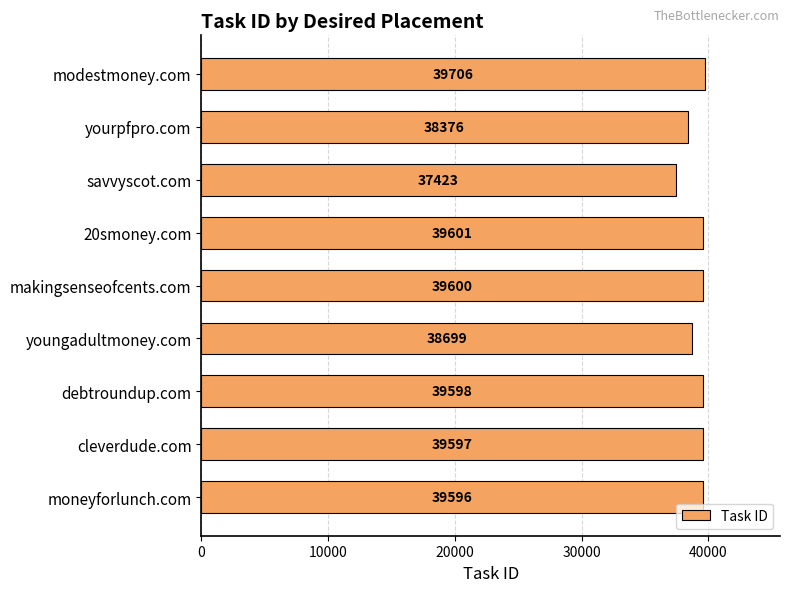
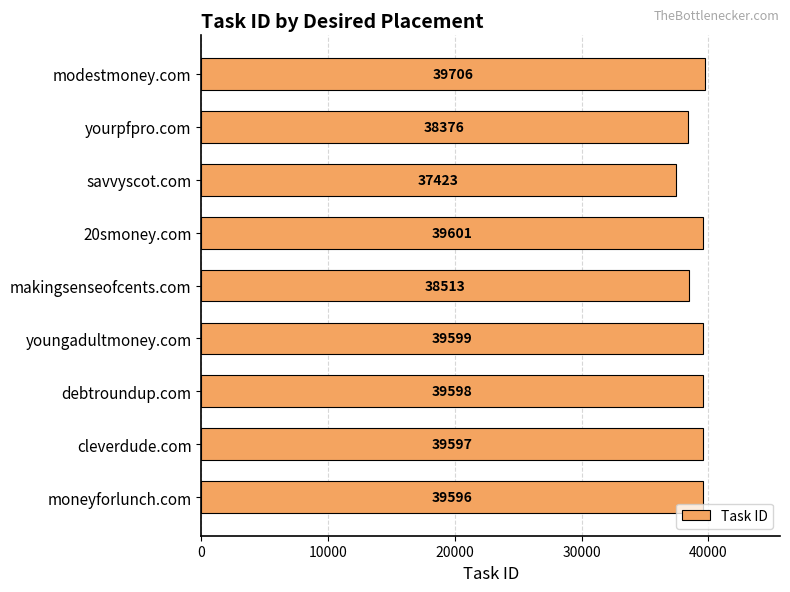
  {
    "modestmoney.com": 39706,
    "yourpfpro.com": 38376,
    "savvyscot.com": 37423,
    "20smoney.com": 39601,
-   "makingsenseofcents.com": 39600,
-   "youngadultmoney.com": 38699,
+   "makingsenseofcents.com": 38513,
+   "youngadultmoney.com": 39599,
    "debtroundup.com": 39598,
    "cleverdude.com": 39597,
    "moneyforlunch.com": 39596
  }
